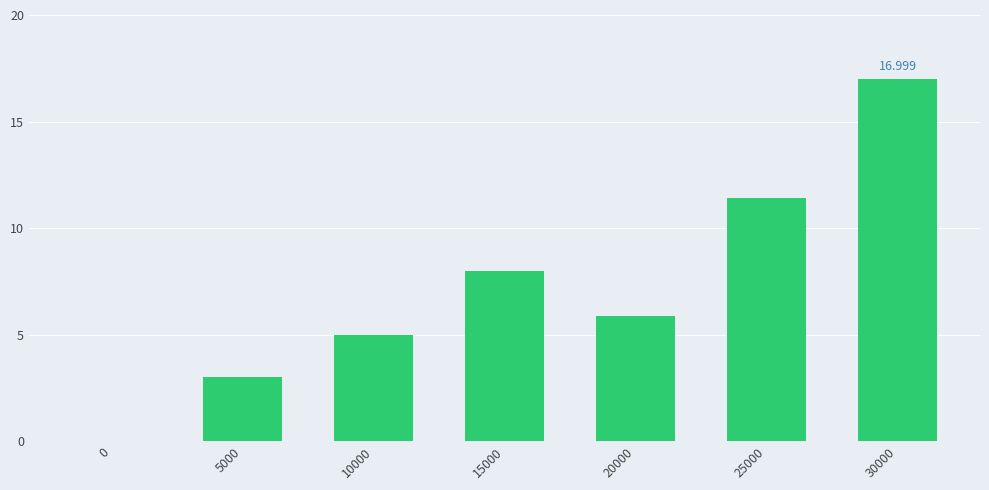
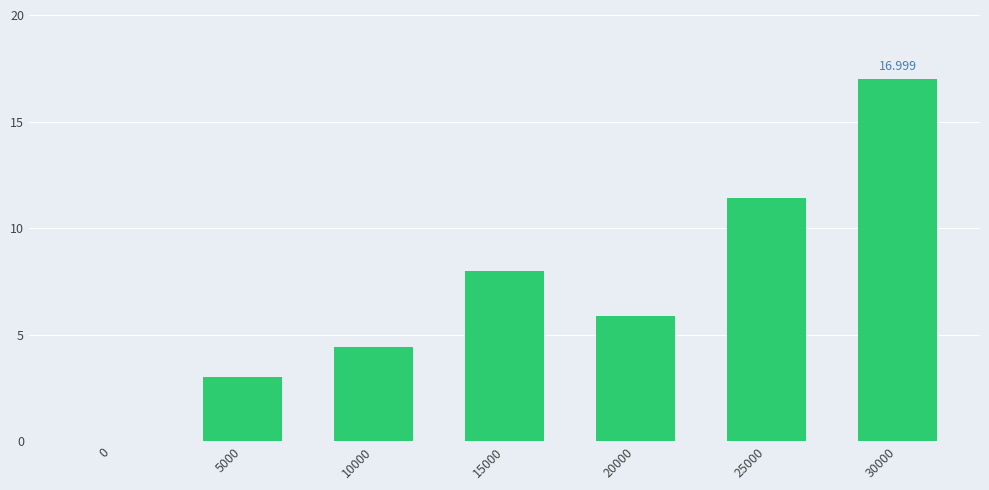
  {
    "0": 0.0,
    "5000": 3.0,
-   "10000": 5.0,
+   "10000": 4.4,
    "15000": 8.0,
    "20000": 5.9,
    "25000": 11.4
  }
